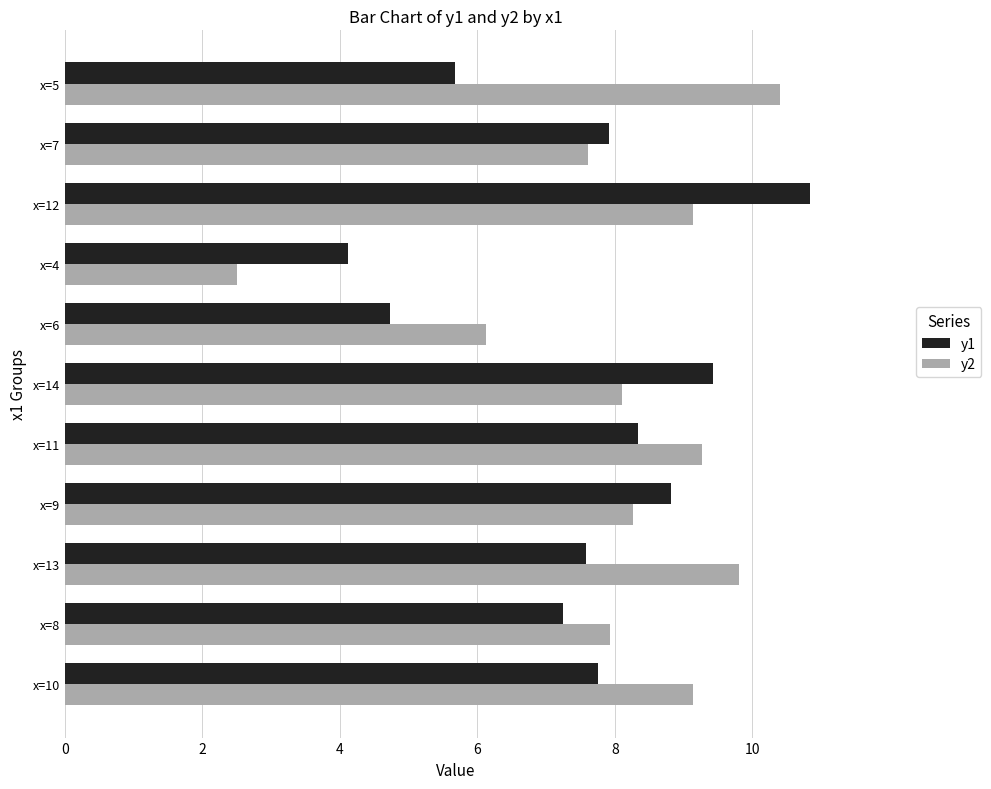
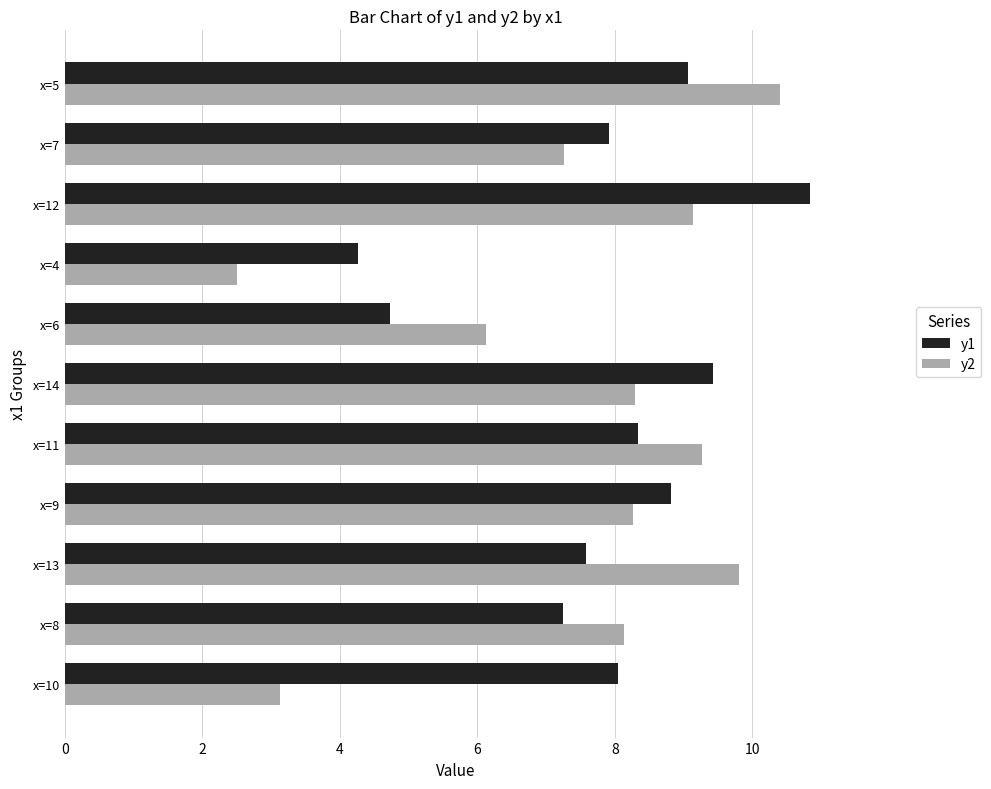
  {
    "y1": {
-     "x=5": 5.7,
+     "x=5": 9.1,
      "x=7": 7.9,
      "x=12": 10.8,
-     "x=4": 4.1,
+     "x=4": 4.3,
      "x=6": 4.7,
      "x=14": 9.4,
      "x=11": 8.3,
      "x=9": 8.8,
      "x=13": 7.6,
      "x=8": 7.3,
-     "x=10": 7.8
+     "x=10": 8.0
    },
    "y2": {
      "x=5": 10.4,
-     "x=7": 7.6,
+     "x=7": 7.3,
      "x=12": 9.1,
      "x=4": 2.5,
      "x=6": 6.1,
-     "x=14": 8.1,
+     "x=14": 8.3,
      "x=11": 9.3,
      "x=9": 8.3,
      "x=13": 9.8,
-     "x=8": 7.9,
-     "x=10": 9.1
+     "x=8": 8.1,
+     "x=10": 3.1
    }
  }
